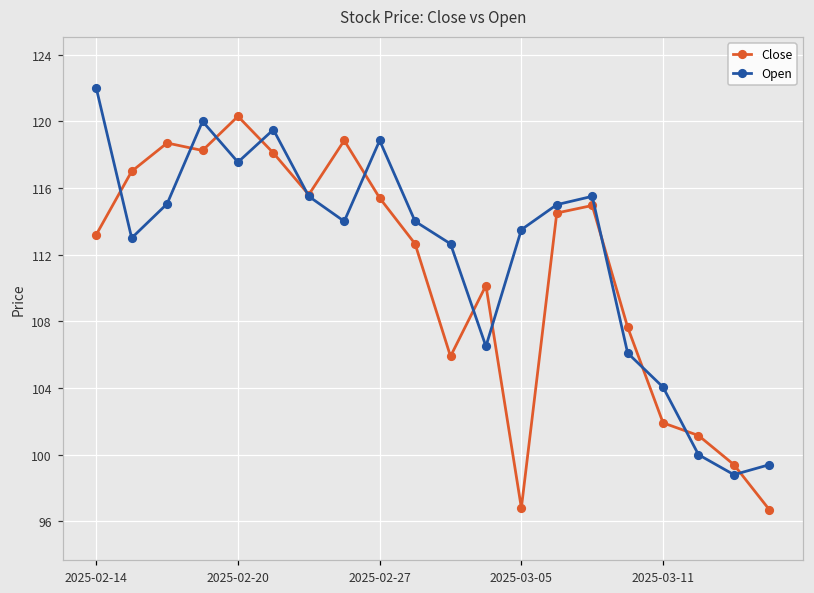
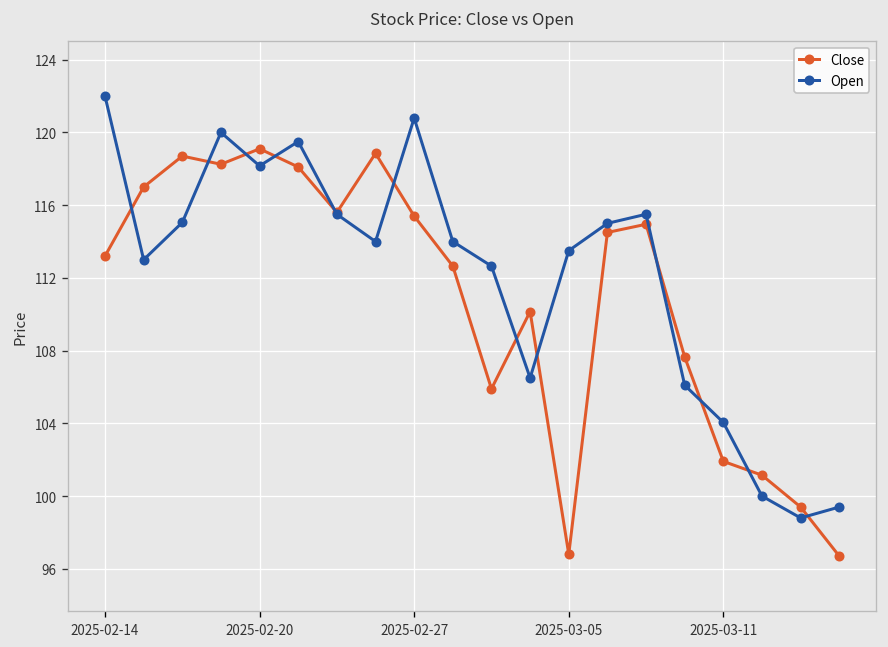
  {
    "Close": {
      "2025-02-14": 113.2,
-     "2025-02-20": 120.3,
+     "2025-02-20": 119.1,
      "2025-02-27": 115.4,
      "2025-03-05": 96.8,
      "2025-03-11": 101.9
    },
    "Open": {
      "2025-02-14": 122.0,
-     "2025-02-20": 117.6,
-     "2025-02-27": 118.9,
+     "2025-02-20": 118.2,
+     "2025-02-27": 120.8,
      "2025-03-05": 113.5,
      "2025-03-11": 104.1
    }
  }
